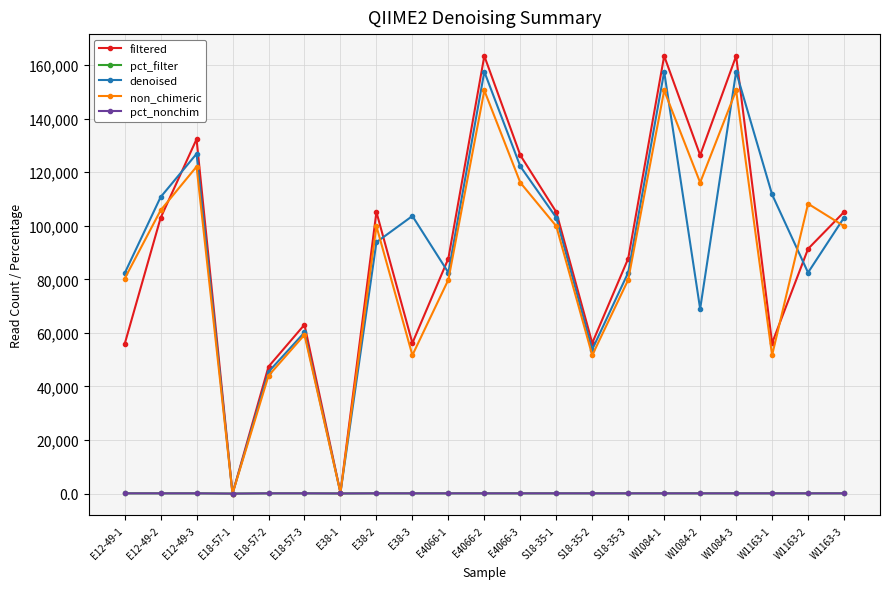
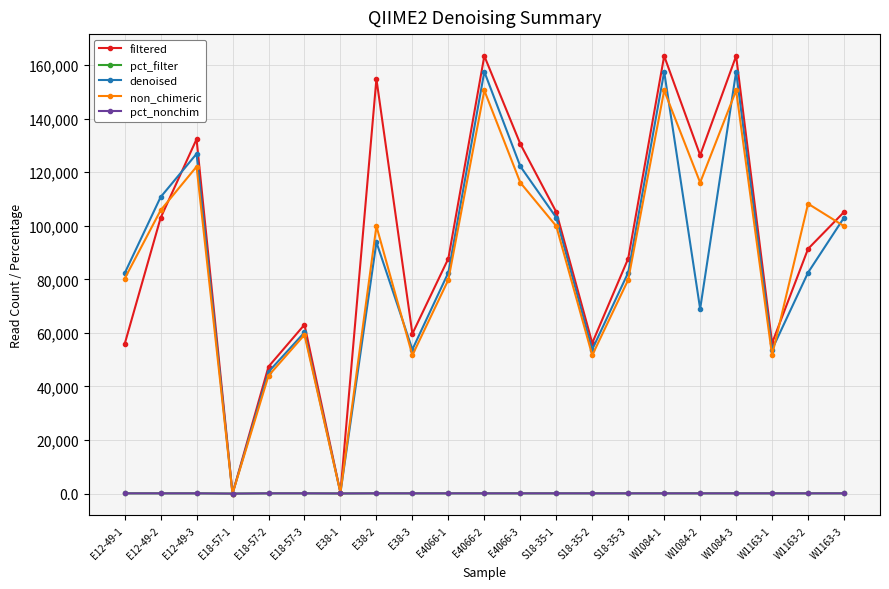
  {
    "filtered": {
      "E12-49-1": "56,000",
      "E12-49-2": "103,000",
      "E12-49-3": "132,000",
      "E18-57-2": "47,000",
      "E18-57-3": "63,000",
-     "E38-2": "105,000",
-     "E38-3": "56,000",
+     "E38-2": "155,000",
+     "E38-3": "60,000",
      "E4066-1": "88,000",
      "E4066-2": "163,000",
-     "E4066-3": "126,000",
+     "E4066-3": "131,000",
      "S18-35-1": "105,000",
      "S18-35-2": "56,000",
      "S18-35-3": "88,000",
      "W1084-1": "163,000",
      "W1084-2": "126,000",
      "W1084-3": "163,000",
      "W1163-1": "56,000",
      "W1163-2": "91,000",
      "W1163-3": "105,000"
    },
    "pct_nonchim": {
      "E12-49-1": "0",
      "E12-49-2": "0",
      "E12-49-3": "0",
      "E18-57-2": "0",
      "E18-57-3": "0",
      "E38-2": "0",
      "E38-3": "0",
      "E4066-1": "0",
      "E4066-2": "0",
      "E4066-3": "0",
      "S18-35-1": "0",
      "S18-35-2": "0",
      "S18-35-3": "0",
      "W1084-1": "0",
      "W1084-2": "0",
      "W1084-3": "0",
      "W1163-1": "0",
      "W1163-2": "0",
      "W1163-3": "0"
    },
    "denoised": {
      "E12-49-1": "82,000",
      "E12-49-2": "111,000",
      "E12-49-3": "127,000",
      "E18-57-2": "45,000",
      "E38-2": "94,000",
-     "E38-3": "104,000",
+     "E38-3": "54,000",
      "E4066-1": "83,000",
      "E4066-2": "158,000",
      "E4066-3": "122,000",
      "S18-35-1": "103,000",
      "S18-35-2": "54,000",
      "S18-35-3": "83,000",
      "W1084-1": "158,000",
      "W1084-2": "69,000",
      "W1084-3": "158,000",
-     "W1163-1": "112,000",
+     "W1163-1": "54,000",
      "W1163-2": "83,000",
      "W1163-3": "103,000"
    },
    "non_chimeric": {
      "E12-49-1": "80,000",
      "E12-49-2": "106,000",
      "E12-49-3": "122,000",
      "E18-57-2": "44,000",
      "E38-2": "100,000",
      "E38-3": "52,000",
      "E4066-1": "80,000",
      "E4066-2": "151,000",
      "E4066-3": "116,000",
      "S18-35-1": "100,000",
      "S18-35-2": "52,000",
      "S18-35-3": "80,000",
      "W1084-1": "151,000",
      "W1084-2": "116,000",
      "W1084-3": "151,000",
      "W1163-1": "52,000",
      "W1163-2": "108,000",
      "W1163-3": "100,000"
    }
  }
